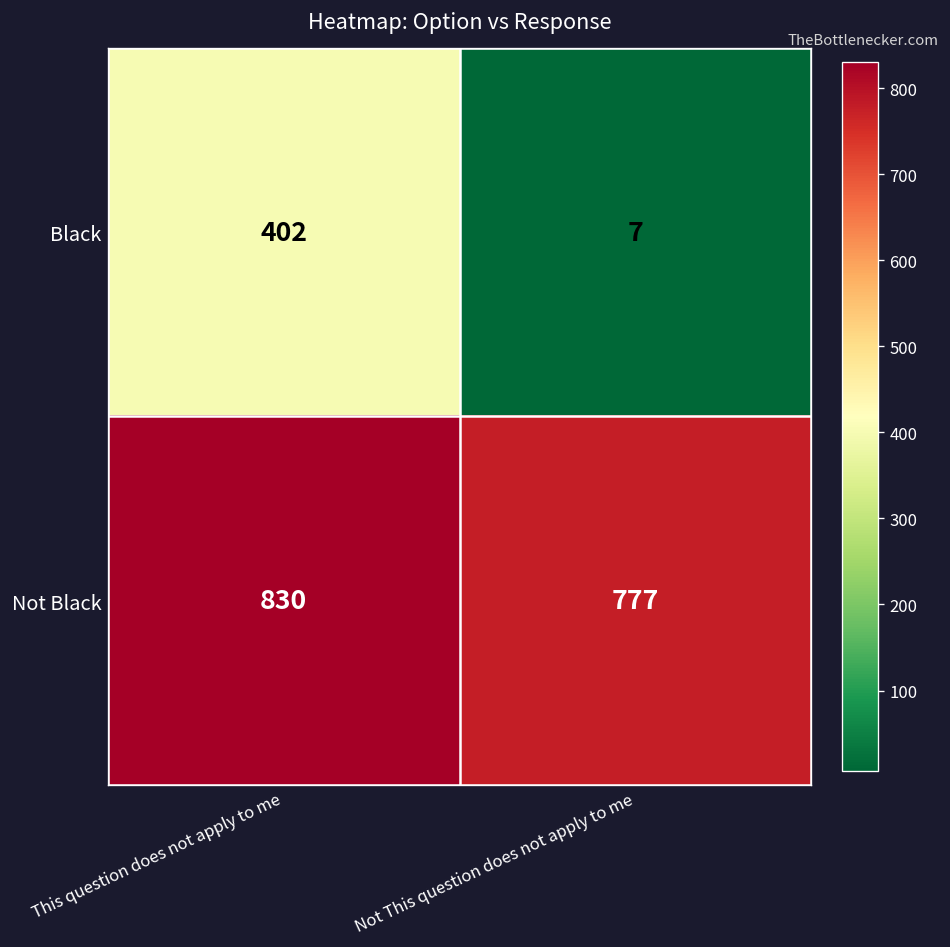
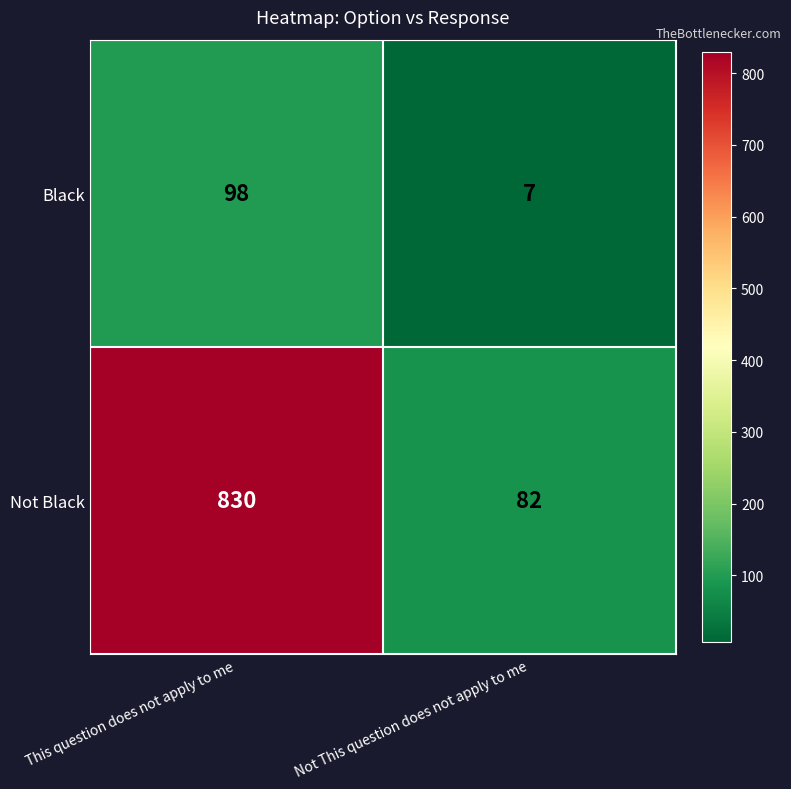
  {
    "Black": {
-     "This question does not apply to me": 402,
+     "This question does not apply to me": 98,
      "Not This question does not apply to me": 7
    },
    "Not Black": {
      "This question does not apply to me": 830,
-     "Not This question does not apply to me": 777
+     "Not This question does not apply to me": 82
    }
  }
